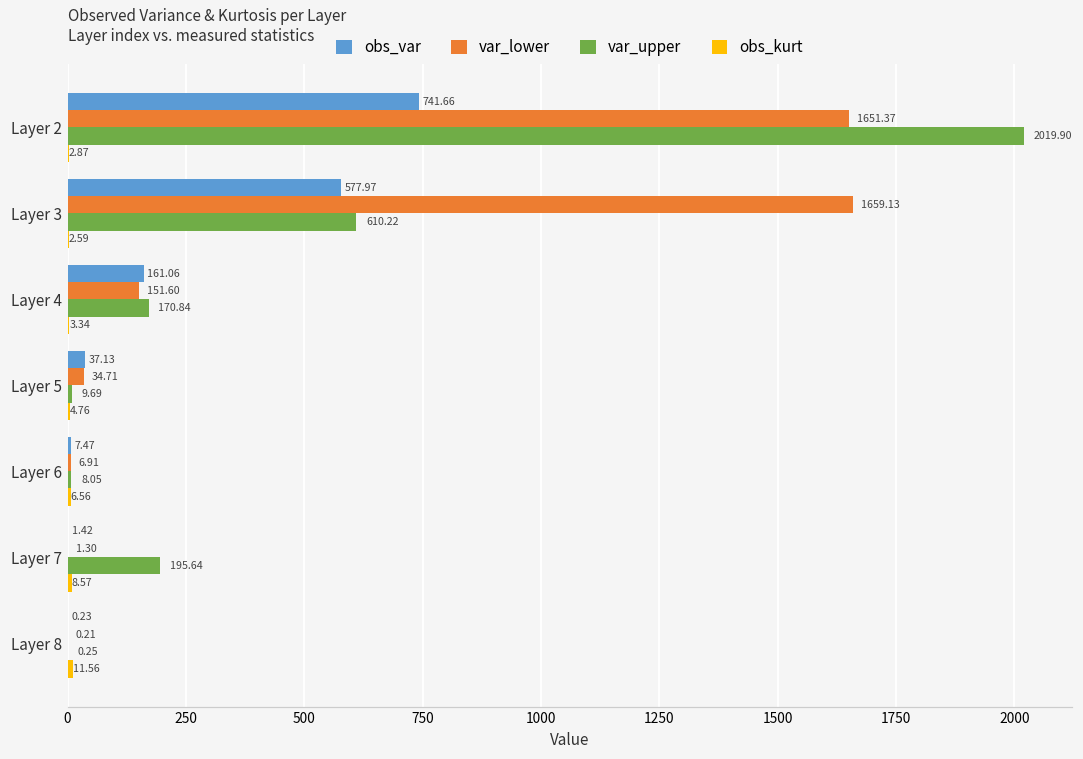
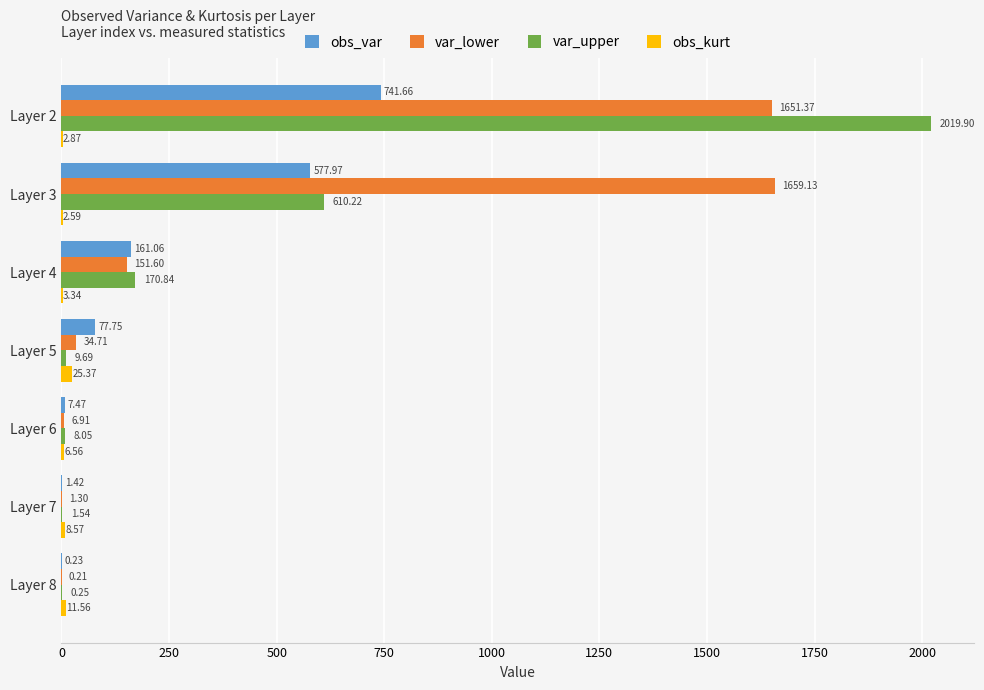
  {
    "obs_var": {
      "Layer 2": 741.66,
      "Layer 3": 577.97,
      "Layer 4": 161.06,
-     "Layer 5": 37.13,
+     "Layer 5": 77.75,
      "Layer 6": 7.47,
      "Layer 7": 1.42,
      "Layer 8": 0.23
    },
    "var_lower": {
      "Layer 2": 1651.37,
      "Layer 3": 1659.13,
      "Layer 4": 151.60,
      "Layer 5": 34.71,
      "Layer 6": 6.91,
      "Layer 7": 1.30,
      "Layer 8": 0.21
    },
    "var_upper": {
      "Layer 2": 2019.90,
      "Layer 3": 610.22,
      "Layer 4": 170.84,
      "Layer 5": 9.69,
      "Layer 6": 8.05,
-     "Layer 7": 195.64,
+     "Layer 7": 1.54,
      "Layer 8": 0.25
    },
    "obs_kurt": {
      "Layer 2": 2.87,
      "Layer 3": 2.59,
      "Layer 4": 3.34,
-     "Layer 5": 4.76,
+     "Layer 5": 25.37,
      "Layer 6": 6.56,
      "Layer 7": 8.57,
      "Layer 8": 11.56
    }
  }
